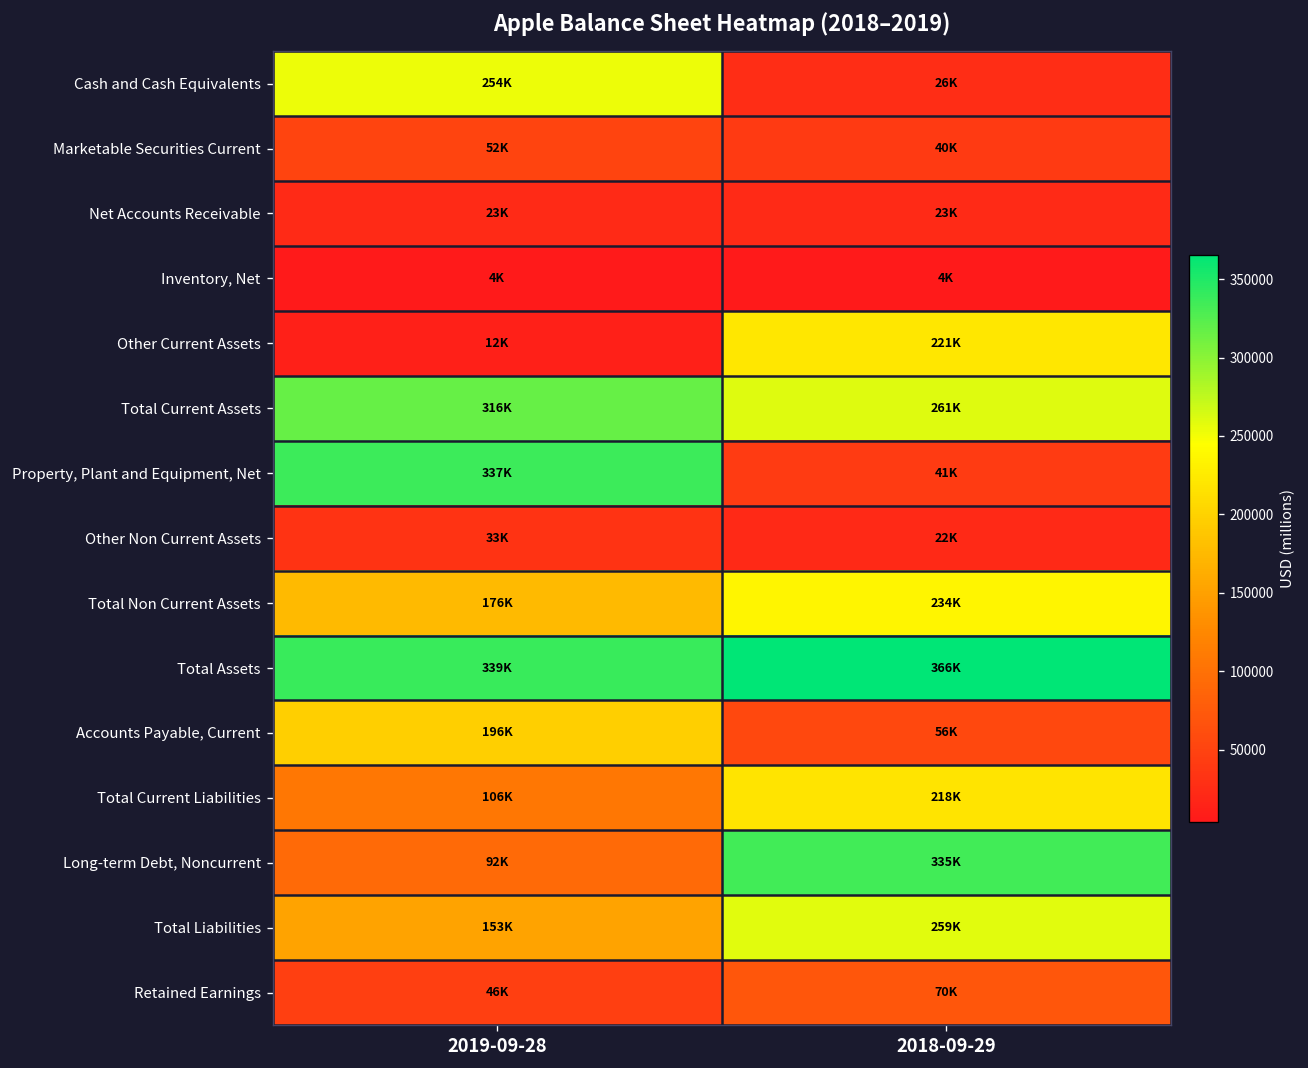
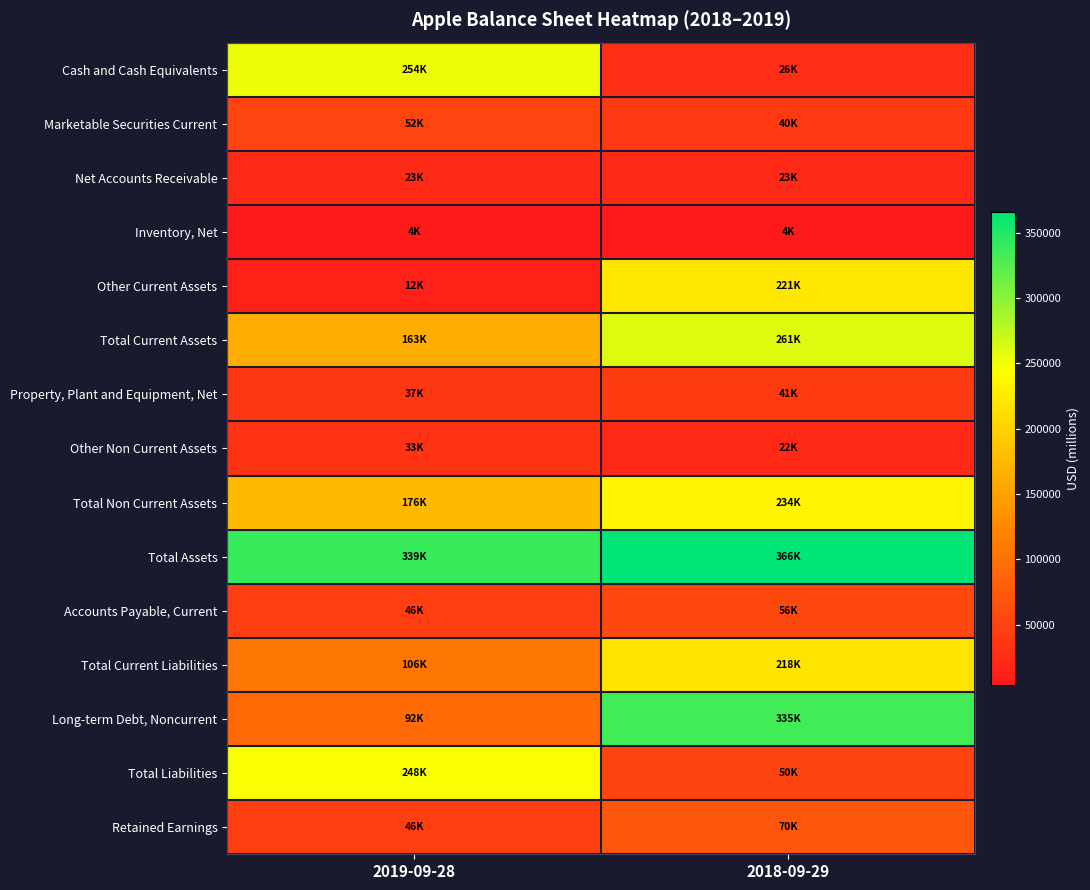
  {
    "Cash and Cash Equivalents": {
      "2019-09-28": "254K",
      "2018-09-29": "26K"
    },
    "Marketable Securities Current": {
      "2019-09-28": "52K",
      "2018-09-29": "40K"
    },
    "Net Accounts Receivable": {
      "2019-09-28": "23K",
      "2018-09-29": "23K"
    },
    "Inventory, Net": {
      "2019-09-28": "4K",
      "2018-09-29": "4K"
    },
    "Other Current Assets": {
      "2019-09-28": "12K",
      "2018-09-29": "221K"
    },
    "Total Current Assets": {
-     "2019-09-28": "316K",
+     "2019-09-28": "163K",
      "2018-09-29": "261K"
    },
    "Property, Plant and Equipment, Net": {
-     "2019-09-28": "337K",
+     "2019-09-28": "37K",
      "2018-09-29": "41K"
    },
    "Other Non Current Assets": {
      "2019-09-28": "33K",
      "2018-09-29": "22K"
    },
    "Total Non Current Assets": {
      "2019-09-28": "176K",
      "2018-09-29": "234K"
    },
    "Total Assets": {
      "2019-09-28": "339K",
      "2018-09-29": "366K"
    },
    "Accounts Payable, Current": {
-     "2019-09-28": "196K",
+     "2019-09-28": "46K",
      "2018-09-29": "56K"
    },
    "Total Current Liabilities": {
      "2019-09-28": "106K",
      "2018-09-29": "218K"
    },
    "Long-term Debt, Noncurrent": {
      "2019-09-28": "92K",
      "2018-09-29": "335K"
    },
    "Total Liabilities": {
-     "2019-09-28": "153K",
-     "2018-09-29": "259K"
+     "2019-09-28": "248K",
+     "2018-09-29": "50K"
    },
    "Retained Earnings": {
      "2019-09-28": "46K",
      "2018-09-29": "70K"
    }
  }
